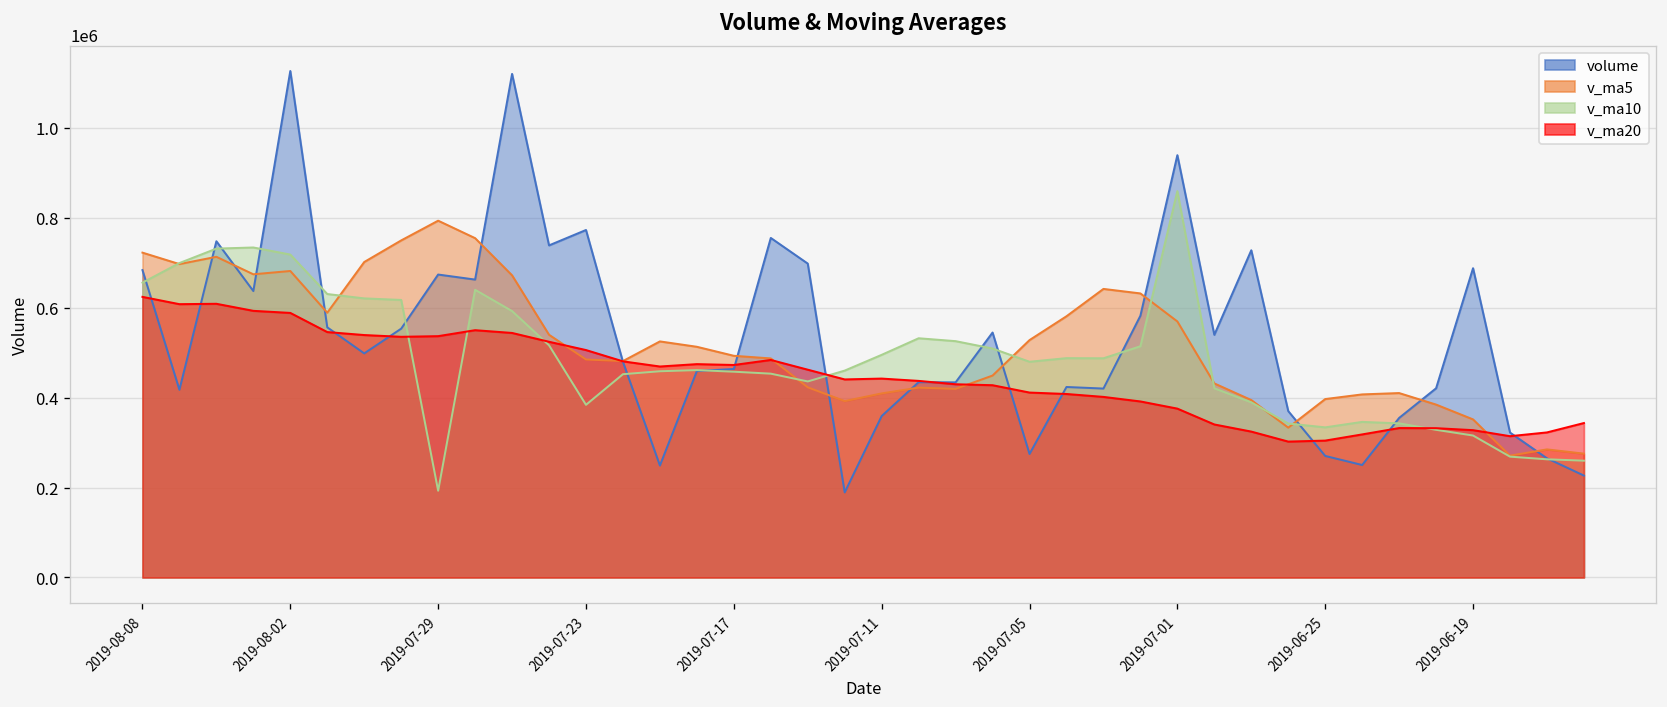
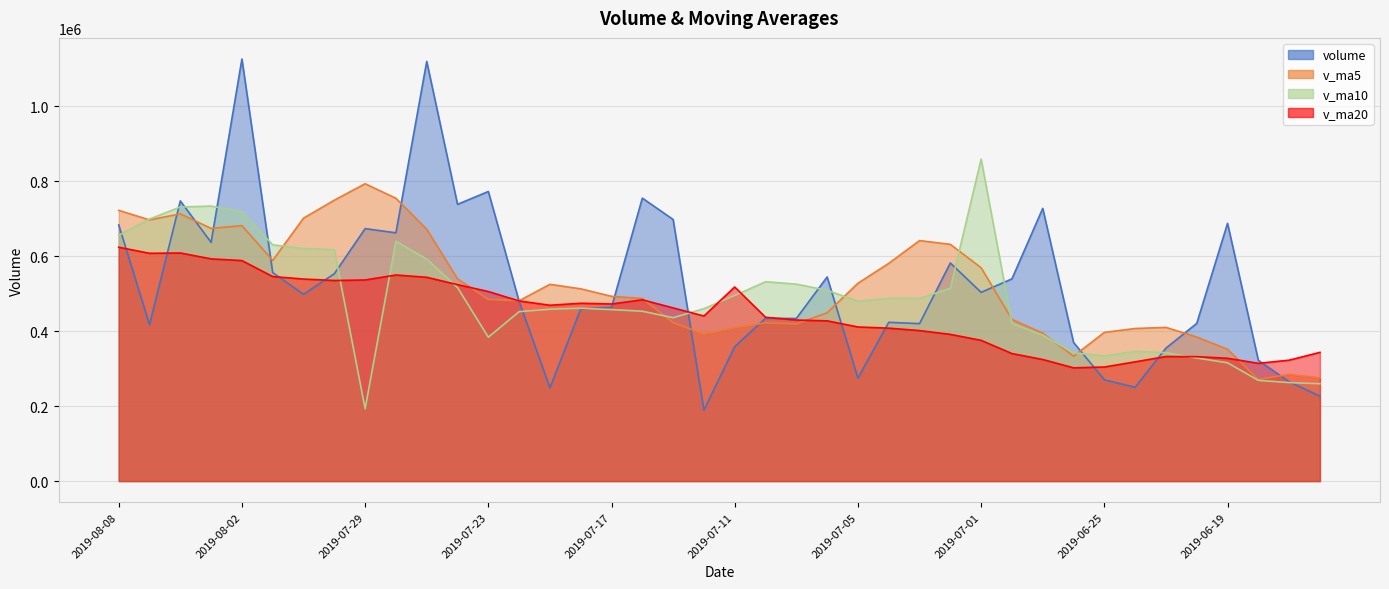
  {
    "volume": {
      "2019-08-08": 680000,
      "2019-08-02": 1130000,
      "2019-07-29": 670000,
      "2019-07-23": 770000,
      "2019-07-11": 360000,
      "2019-07-05": 270000,
-     "2019-07-01": 940000,
+     "2019-07-01": 500000,
      "2019-06-25": 270000,
      "2019-06-19": 690000
    },
    "v_ma5": {
      "2019-08-08": 720000,
      "2019-08-02": 680000,
      "2019-07-29": 790000,
      "2019-07-23": 480000,
      "2019-07-17": 490000,
      "2019-07-11": 410000,
      "2019-07-05": 530000,
      "2019-07-01": 570000,
      "2019-06-25": 400000,
      "2019-06-19": 350000
    },
    "v_ma10": {
      "2019-08-08": 660000,
      "2019-08-02": 720000,
      "2019-07-29": 190000,
      "2019-07-23": 380000,
      "2019-07-11": 500000,
      "2019-07-05": 480000,
      "2019-07-01": 860000,
      "2019-06-25": 330000,
      "2019-06-19": 320000
    },
    "v_ma20": {
      "2019-08-08": 620000,
      "2019-08-02": 590000,
      "2019-07-29": 540000,
      "2019-07-23": 510000,
      "2019-07-17": 470000,
-     "2019-07-11": 440000,
+     "2019-07-11": 520000,
      "2019-07-05": 410000,
      "2019-07-01": 380000,
      "2019-06-25": 300000,
      "2019-06-19": 330000
    }
  }
